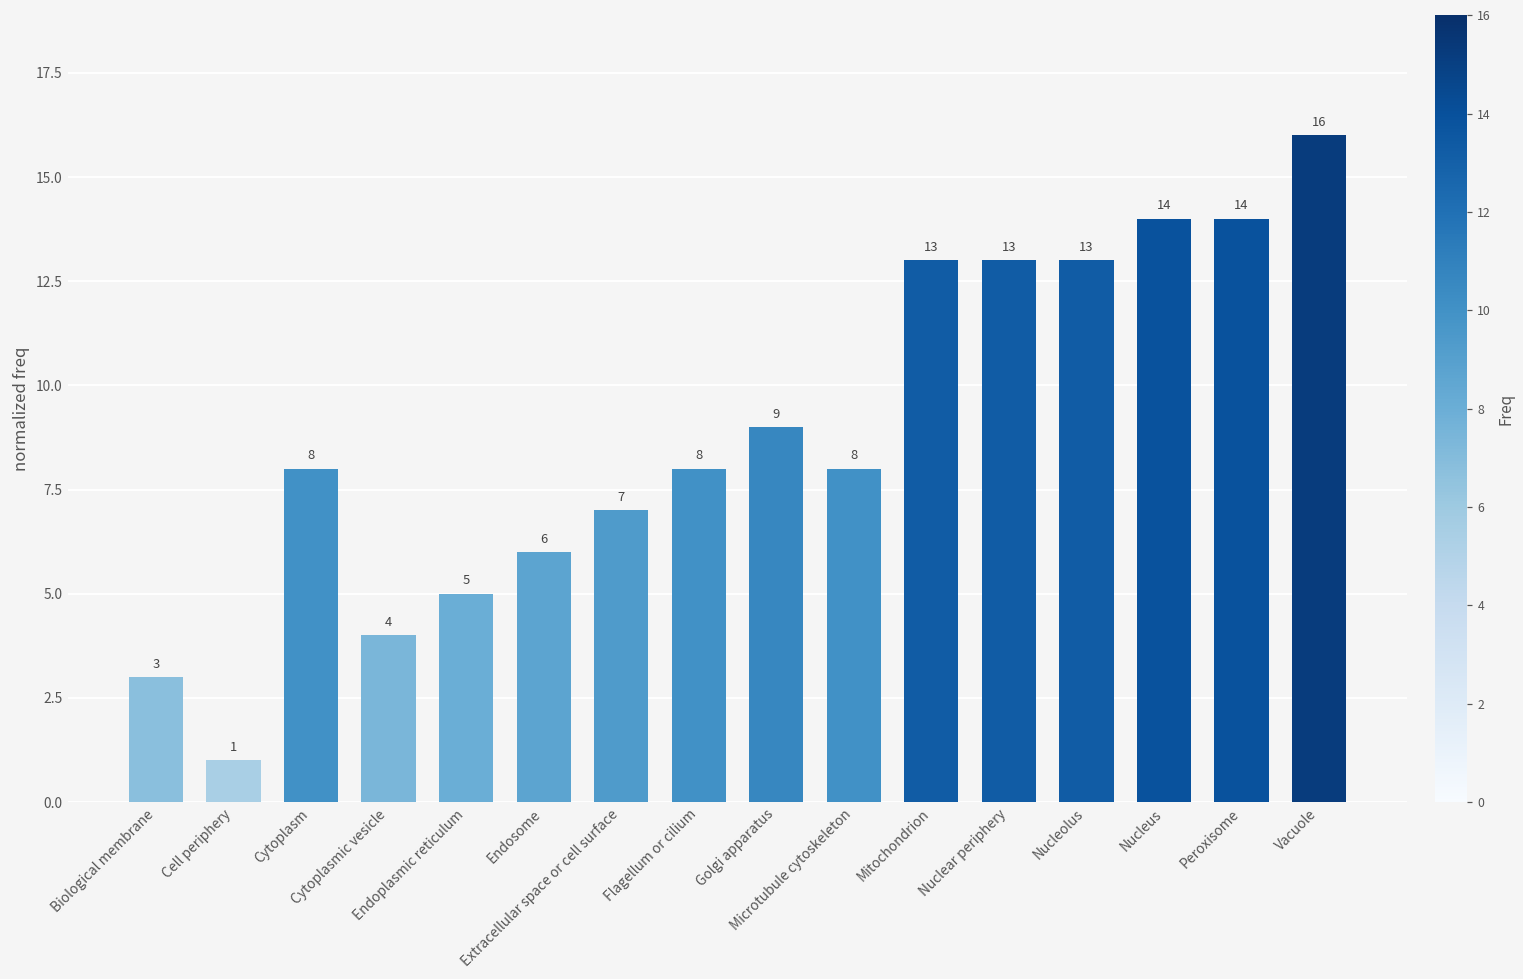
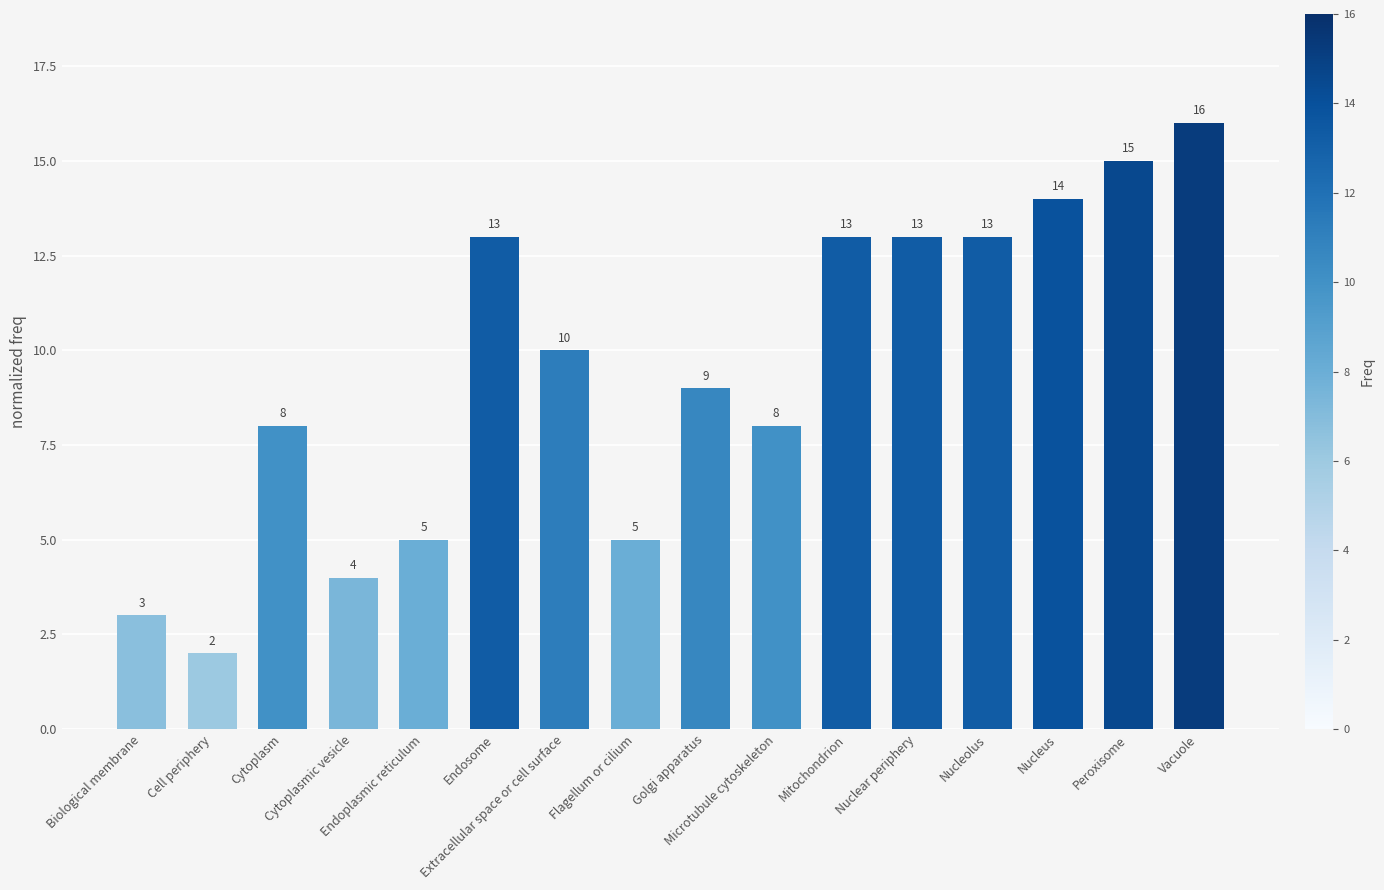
  {
    "Biological membrane": 3,
-   "Cell periphery": 1,
+   "Cell periphery": 2,
    "Cytoplasm": 8,
    "Cytoplasmic vesicle": 4,
    "Endoplasmic reticulum": 5,
-   "Endosome": 6,
-   "Extracellular space or cell surface": 7,
-   "Flagellum or cilium": 8,
+   "Endosome": 13,
+   "Extracellular space or cell surface": 10,
+   "Flagellum or cilium": 5,
    "Golgi apparatus": 9,
    "Microtubule cytoskeleton": 8,
    "Mitochondrion": 13,
    "Nuclear periphery": 13,
    "Nucleolus": 13,
    "Nucleus": 14,
-   "Peroxisome": 14,
+   "Peroxisome": 15,
    "Vacuole": 16
  }
